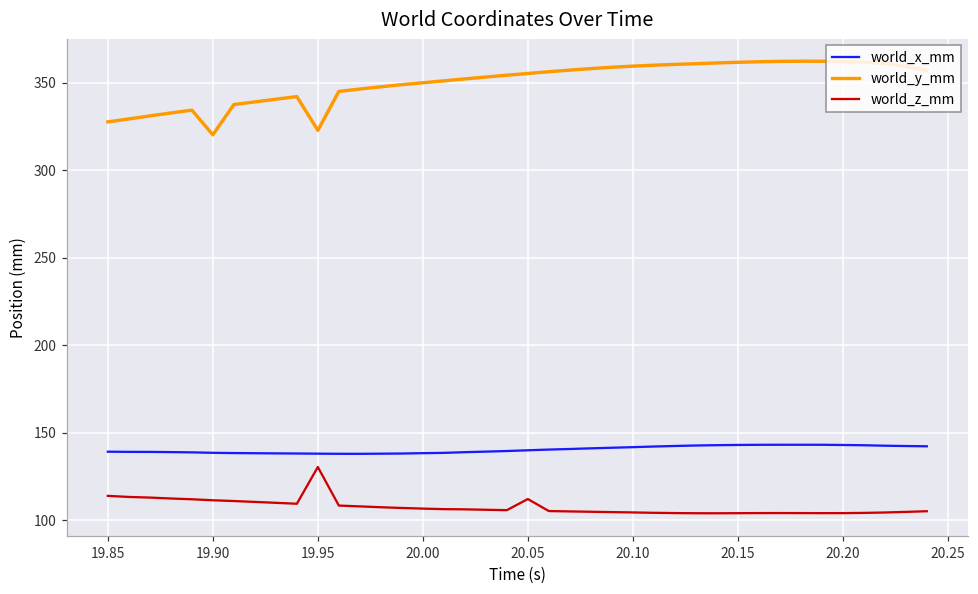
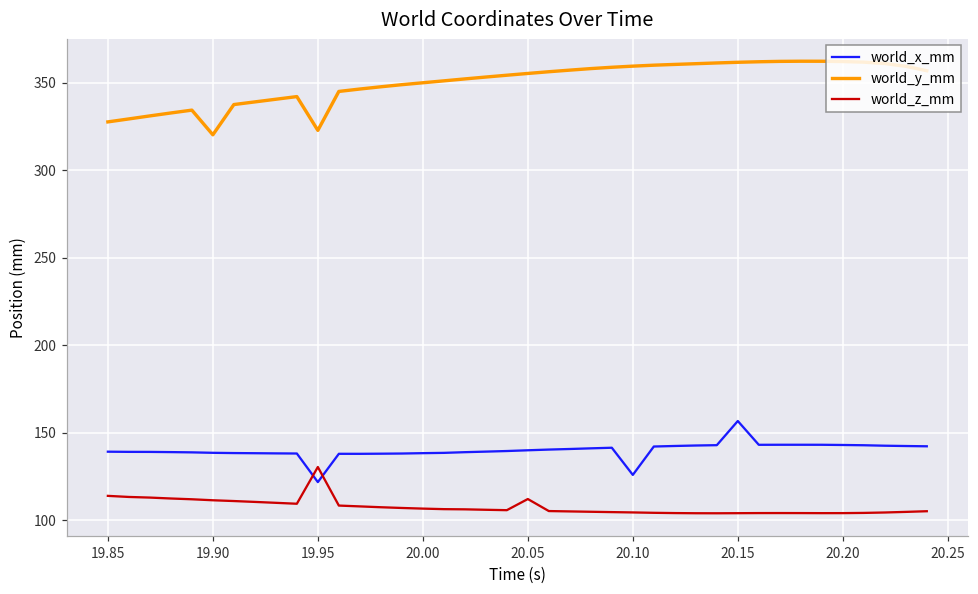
  {
    "world_x_mm": {
      "19.85": 139,
      "19.90": 138,
-     "19.95": 138,
+     "19.95": 122,
      "20.00": 138,
      "20.05": 140,
-     "20.10": 142,
-     "20.15": 143,
+     "20.10": 126,
+     "20.15": 157,
      "20.20": 143
    },
    "world_y_mm": {
      "19.85": 328,
      "19.90": 320,
      "19.95": 323,
      "20.00": 350,
      "20.05": 355,
      "20.10": 359,
      "20.15": 362
    },
    "world_z_mm": {
      "19.85": 114,
      "19.90": 111,
      "19.95": 130,
      "20.00": 107,
      "20.05": 112,
      "20.10": 104,
      "20.15": 104,
      "20.20": 104
    }
  }
